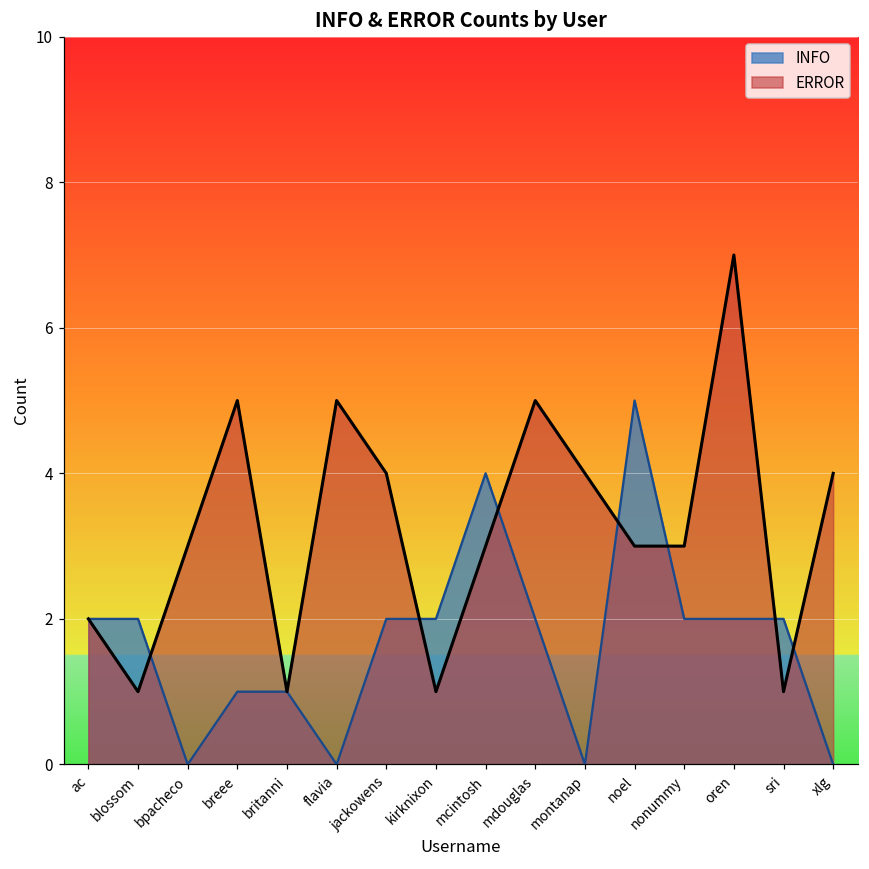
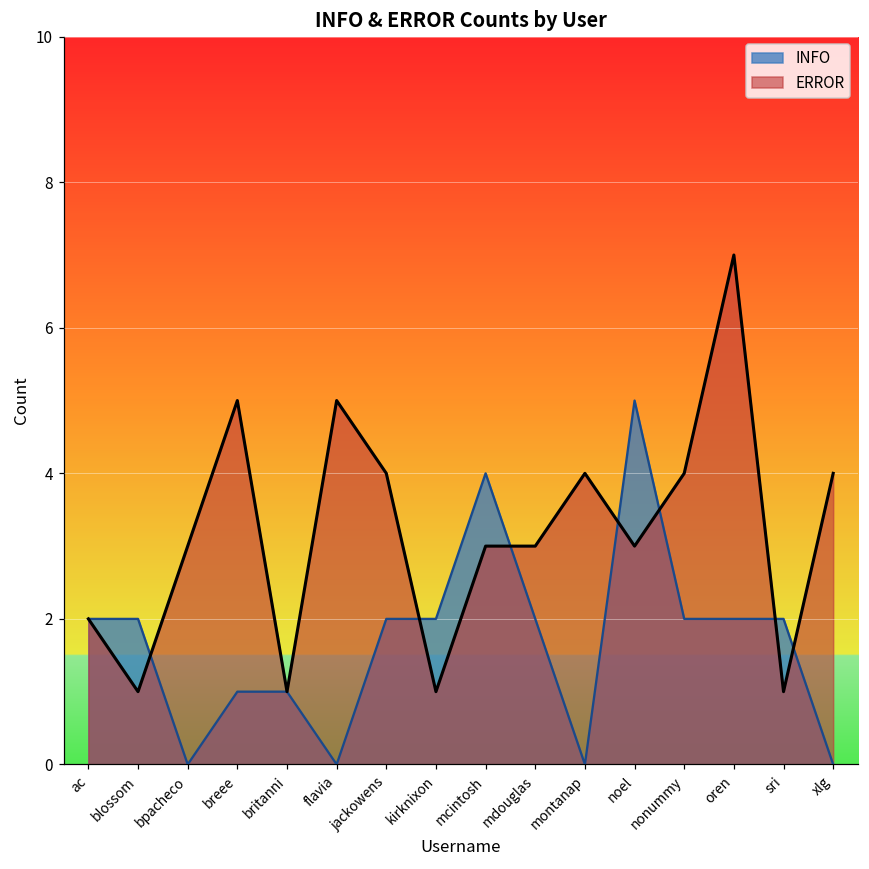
  {
    "INFO": {
      "blossom": 2,
      "bpacheco": 0,
      "breee": 1,
      "flavia": 0,
      "jackowens": 2,
      "kirknixon": 2,
      "mcintosh": 4,
      "mdouglas": 2,
      "montanap": 0,
      "noel": 5,
      "nonummy": 2,
      "oren": 2,
      "sri": 2,
      "xlg": 0
    },
    "ERROR": {
      "blossom": 1,
      "bpacheco": 3,
      "breee": 5,
      "flavia": 5,
      "jackowens": 4,
      "kirknixon": 1,
      "mcintosh": 3,
-     "mdouglas": 5,
+     "mdouglas": 3,
      "montanap": 4,
      "noel": 3,
-     "nonummy": 3,
+     "nonummy": 4,
      "oren": 7,
      "sri": 1,
      "xlg": 4
    }
  }
